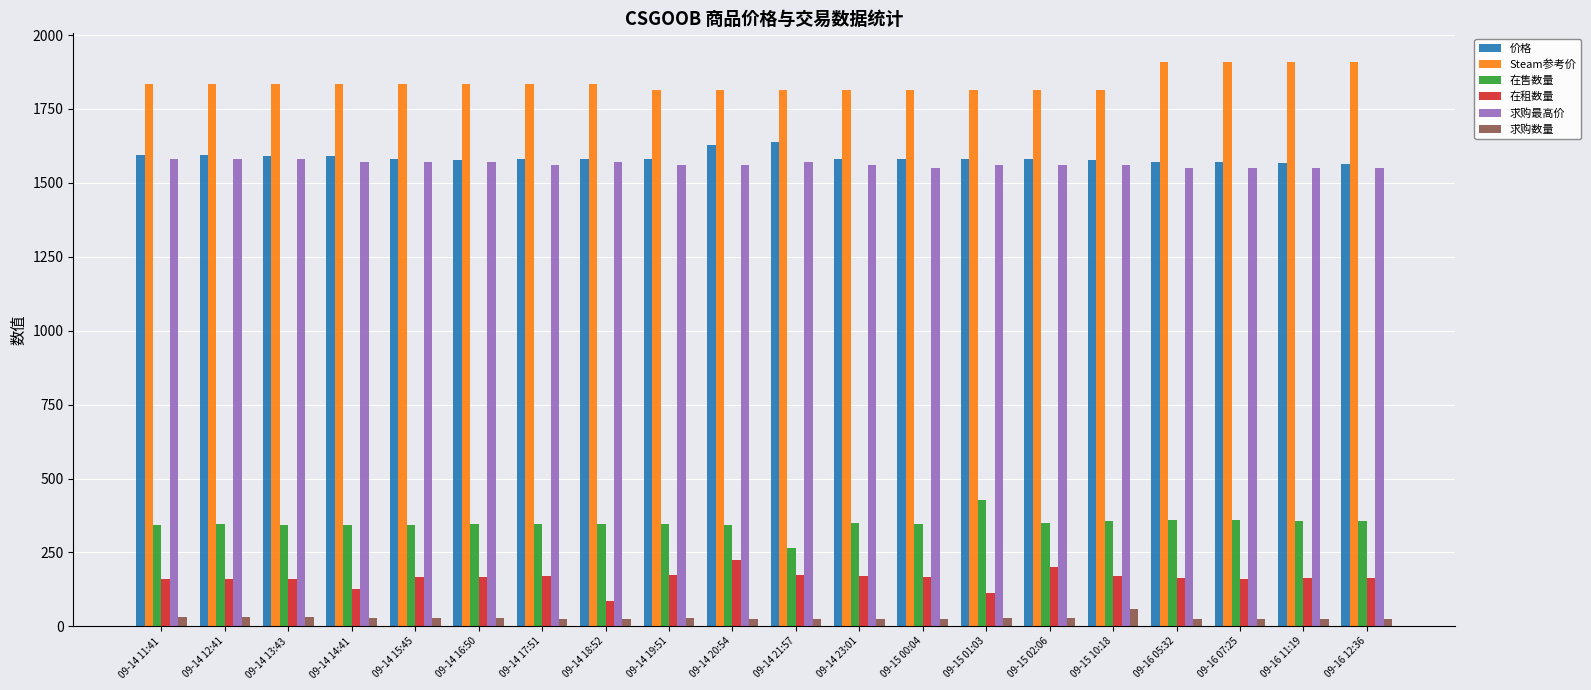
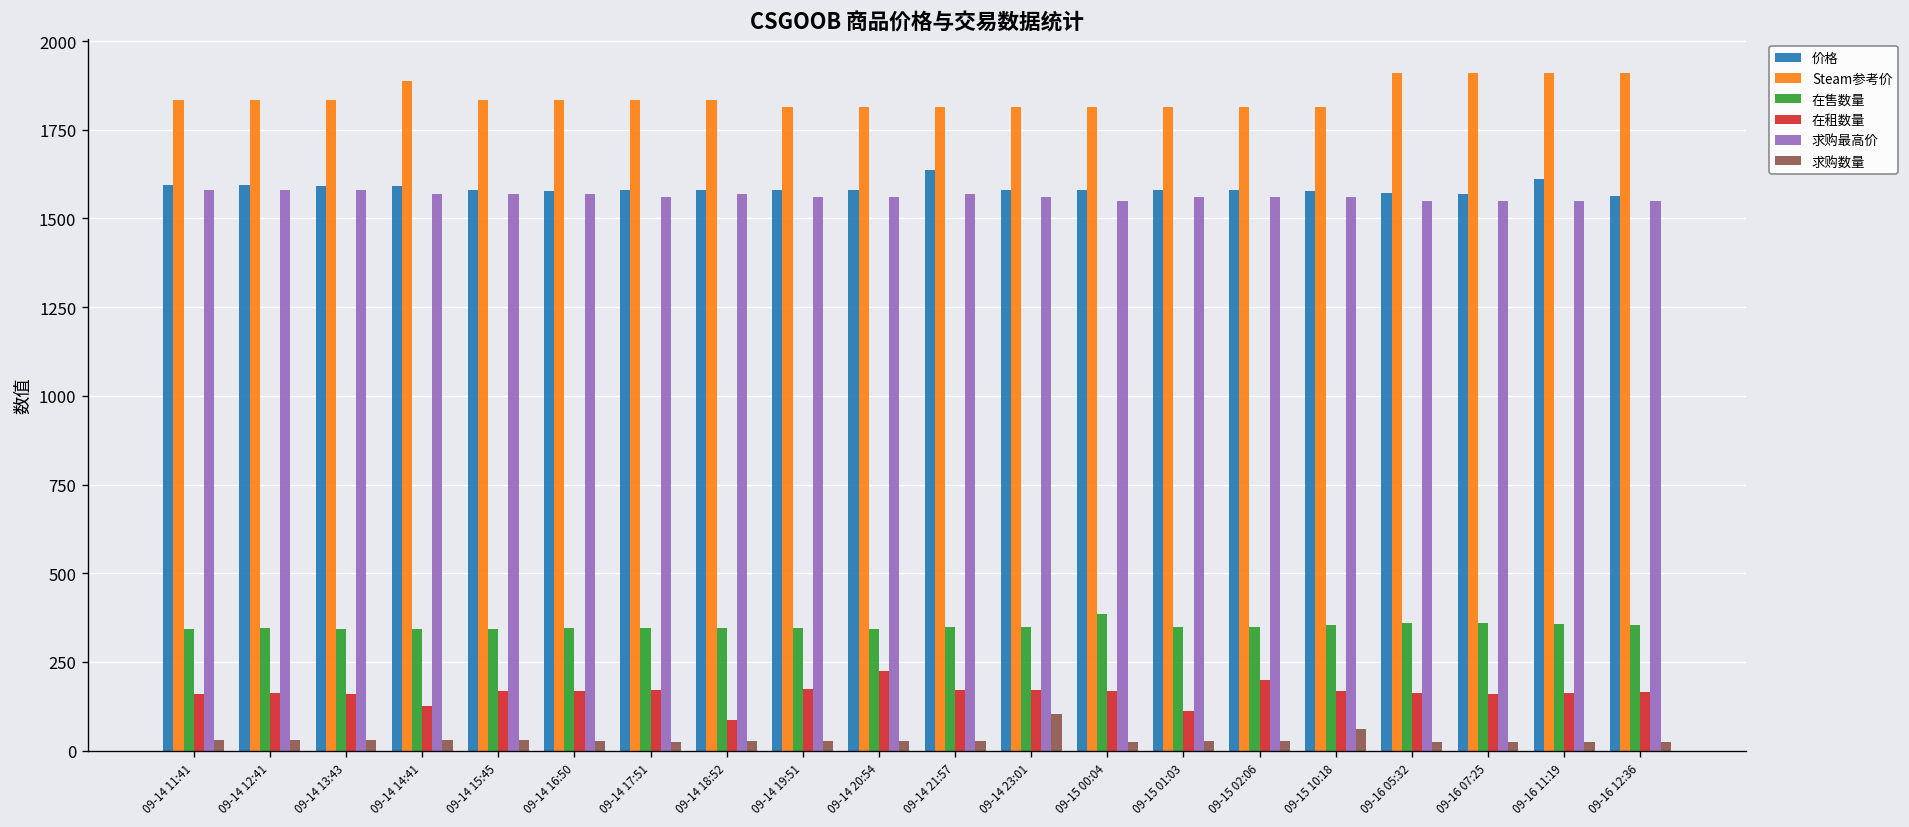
  {
    "价格": {
      "09-14 11:41": 1590,
      "09-14 12:41": 1590,
      "09-14 13:43": 1590,
      "09-14 14:41": 1590,
      "09-14 15:45": 1580,
      "09-14 16:50": 1580,
      "09-14 17:51": 1580,
      "09-14 18:52": 1580,
      "09-14 19:51": 1580,
-     "09-14 20:54": 1630,
+     "09-14 20:54": 1580,
      "09-14 21:57": 1640,
      "09-14 23:01": 1580,
      "09-15 00:04": 1580,
      "09-15 01:03": 1580,
      "09-15 02:06": 1580,
      "09-15 10:18": 1580,
      "09-16 05:32": 1570,
      "09-16 07:25": 1570,
-     "09-16 11:19": 1570,
+     "09-16 11:19": 1610,
      "09-16 12:36": 1560
    },
    "Steam参考价": {
      "09-14 11:41": 1830,
      "09-14 12:41": 1830,
      "09-14 13:43": 1830,
-     "09-14 14:41": 1830,
+     "09-14 14:41": 1890,
      "09-14 15:45": 1830,
      "09-14 16:50": 1830,
      "09-14 17:51": 1830,
      "09-14 18:52": 1830,
      "09-14 19:51": 1810,
      "09-14 20:54": 1810,
      "09-14 21:57": 1810,
      "09-14 23:01": 1810,
      "09-15 00:04": 1810,
      "09-15 01:03": 1810,
      "09-15 02:06": 1810,
      "09-15 10:18": 1810,
      "09-16 05:32": 1910,
      "09-16 07:25": 1910,
      "09-16 11:19": 1910,
      "09-16 12:36": 1910
    },
    "在售数量": {
      "09-14 11:41": 340,
      "09-14 12:41": 350,
      "09-14 13:43": 340,
      "09-14 14:41": 340,
      "09-14 15:45": 340,
      "09-14 16:50": 350,
      "09-14 17:51": 350,
      "09-14 18:52": 350,
      "09-14 19:51": 350,
      "09-14 20:54": 340,
-     "09-14 21:57": 260,
+     "09-14 21:57": 350,
      "09-14 23:01": 350,
-     "09-15 00:04": 350,
-     "09-15 01:03": 430,
+     "09-15 00:04": 380,
+     "09-15 01:03": 350,
      "09-15 02:06": 350,
      "09-15 10:18": 360,
      "09-16 05:32": 360,
      "09-16 07:25": 360,
      "09-16 11:19": 360,
      "09-16 12:36": 360
    },
    "在租数量": {
      "09-14 11:41": 160,
      "09-14 12:41": 160,
      "09-14 13:43": 160,
      "09-14 14:41": 130,
      "09-14 15:45": 170,
      "09-14 16:50": 170,
      "09-14 17:51": 170,
      "09-14 18:52": 90,
      "09-14 19:51": 170,
      "09-14 20:54": 220,
      "09-14 21:57": 170,
      "09-14 23:01": 170,
      "09-15 00:04": 170,
      "09-15 01:03": 110,
      "09-15 02:06": 200,
      "09-15 10:18": 170,
      "09-16 05:32": 160,
      "09-16 07:25": 160,
      "09-16 11:19": 160,
      "09-16 12:36": 170
    },
    "求购最高价": {
      "09-14 11:41": 1580,
      "09-14 12:41": 1580,
      "09-14 13:43": 1580,
      "09-14 14:41": 1570,
      "09-14 15:45": 1570,
      "09-14 16:50": 1570,
      "09-14 17:51": 1560,
      "09-14 18:52": 1570,
      "09-14 19:51": 1560,
      "09-14 20:54": 1560,
      "09-14 21:57": 1570,
      "09-14 23:01": 1560,
      "09-15 00:04": 1550,
      "09-15 01:03": 1560,
      "09-15 02:06": 1560,
      "09-15 10:18": 1560,
      "09-16 05:32": 1550,
      "09-16 07:25": 1550,
      "09-16 11:19": 1550,
      "09-16 12:36": 1550
    },
    "求购数量": {
      "09-14 11:41": 30,
      "09-14 12:41": 30,
      "09-14 13:43": 30,
      "09-14 14:41": 30,
      "09-14 15:45": 30,
      "09-14 16:50": 30,
      "09-14 17:51": 30,
      "09-14 18:52": 30,
      "09-14 19:51": 30,
      "09-14 20:54": 30,
      "09-14 21:57": 30,
-     "09-14 23:01": 30,
+     "09-14 23:01": 100,
      "09-15 00:04": 30,
      "09-15 01:03": 30,
      "09-15 02:06": 30,
      "09-15 10:18": 60,
      "09-16 05:32": 20,
      "09-16 07:25": 20,
      "09-16 11:19": 20,
      "09-16 12:36": 30
    }
  }
